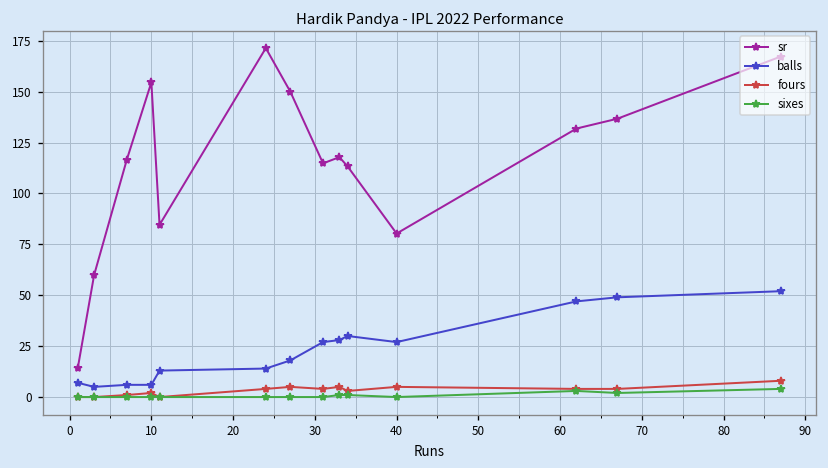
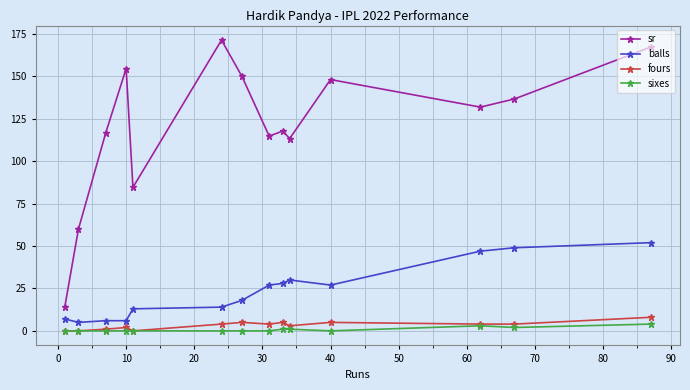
  {
    "sr": {
      "10": 155,
-     "40": 80
+     "40": 148
    },
    "balls": {
      "10": 6,
      "40": 27
    },
    "fours": {
      "10": 2,
      "40": 5
    },
    "sixes": {
      "10": 0,
      "40": 0
    }
  }
